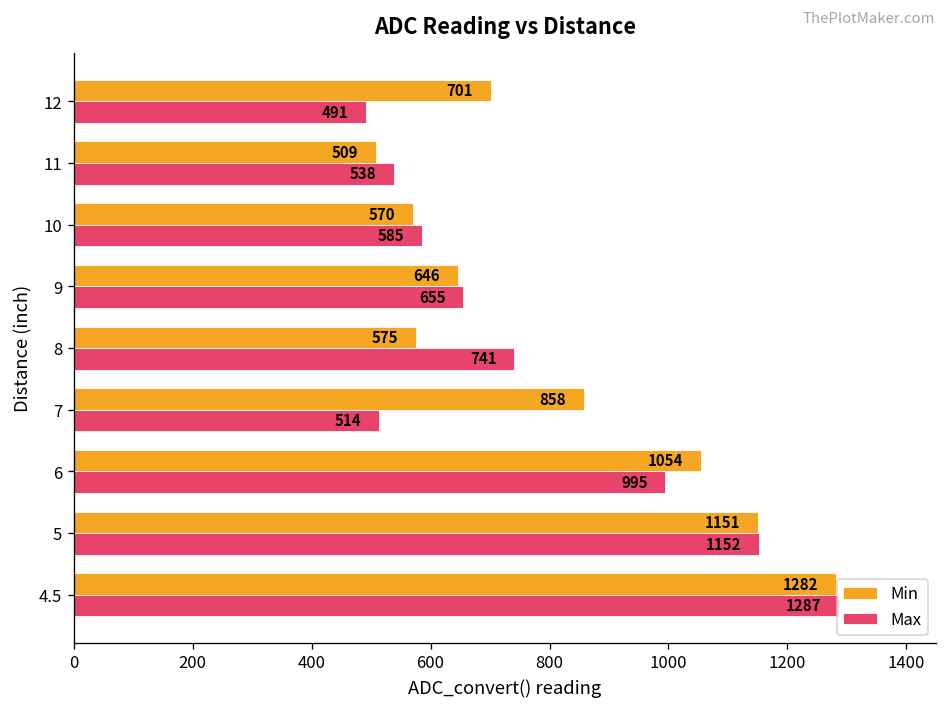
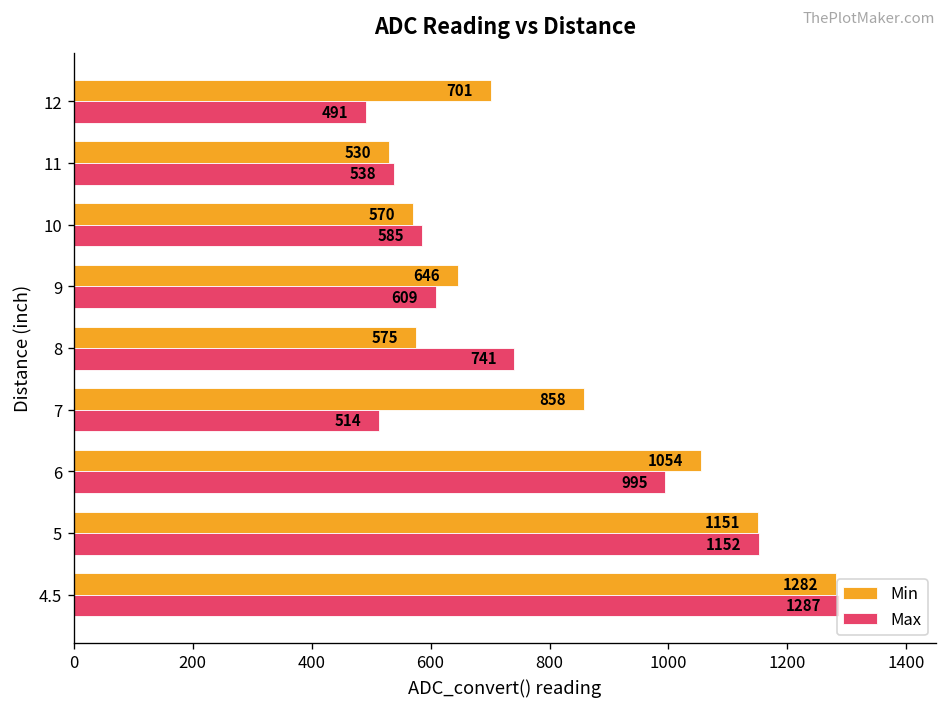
  {
    "Min": {
      "12": 701,
-     "11": 509,
+     "11": 530,
      "10": 570,
      "9": 646,
      "8": 575,
      "7": 858,
      "6": 1054,
      "5": 1151,
      "4.5": 1282
    },
    "Max": {
      "12": 491,
      "11": 538,
      "10": 585,
-     "9": 655,
+     "9": 609,
      "8": 741,
      "7": 514,
      "6": 995,
      "5": 1152
    }
  }
